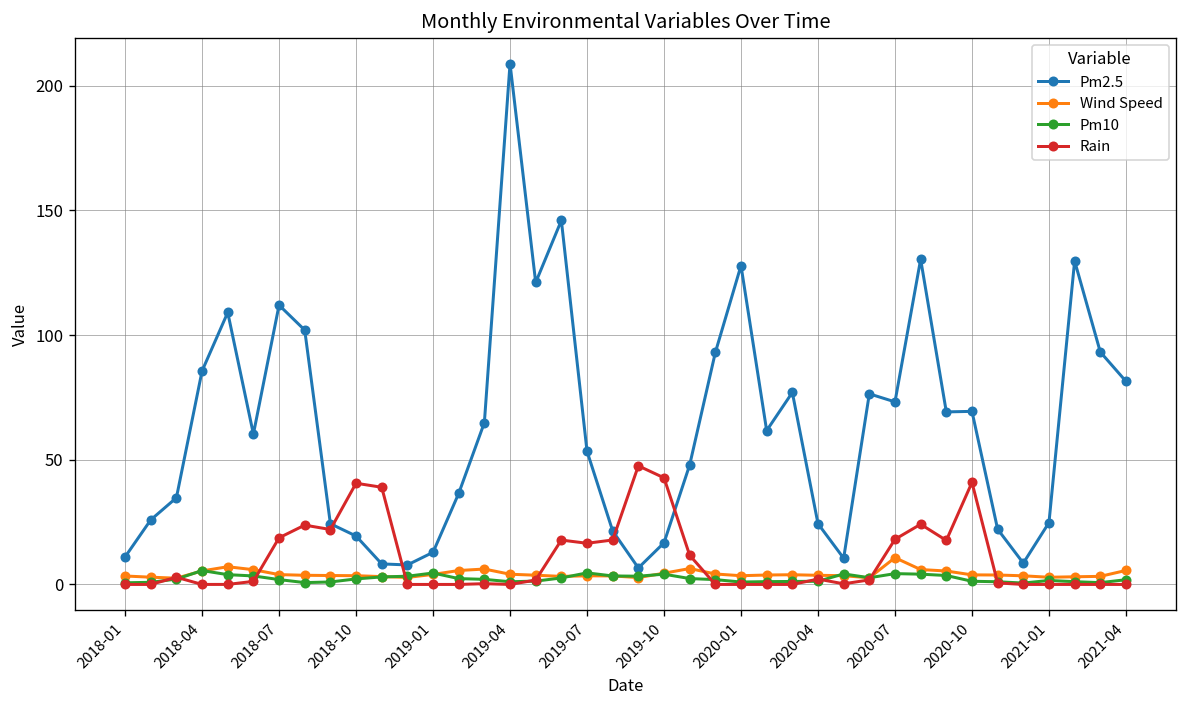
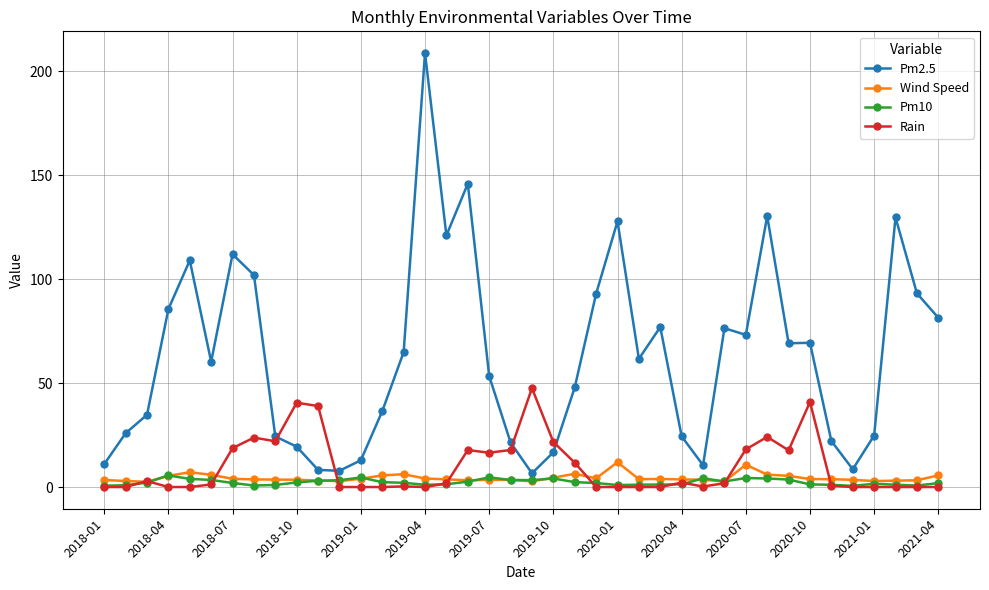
  {
    "Pm2.5": {
      "2018-01": 11,
      "2018-04": 86,
      "2018-07": 112,
      "2018-10": 19,
      "2019-01": 13,
      "2019-04": 209,
      "2019-07": 53,
      "2019-10": 17,
      "2020-01": 128,
      "2020-04": 24,
      "2020-07": 73,
      "2020-10": 69,
      "2021-01": 25,
      "2021-04": 81
    },
    "Wind Speed": {
      "2018-01": 3,
      "2018-07": 4,
      "2018-10": 4,
      "2019-04": 4,
-     "2020-01": 3,
+     "2020-01": 12,
      "2020-04": 4,
      "2020-07": 11,
      "2020-10": 4,
      "2021-01": 3,
      "2021-04": 6
    },
    "Pm10": {
      "2018-07": 2,
      "2018-10": 2,
      "2020-07": 4,
      "2020-10": 1,
      "2021-01": 2,
      "2021-04": 2
    },
    "Rain": {
      "2018-04": 0,
      "2018-07": 19,
      "2018-10": 41,
      "2019-01": 0,
      "2019-07": 17,
-     "2019-10": 43,
+     "2019-10": 22,
      "2020-07": 18,
      "2020-10": 41,
      "2021-01": 0,
      "2021-04": 0
    }
  }
